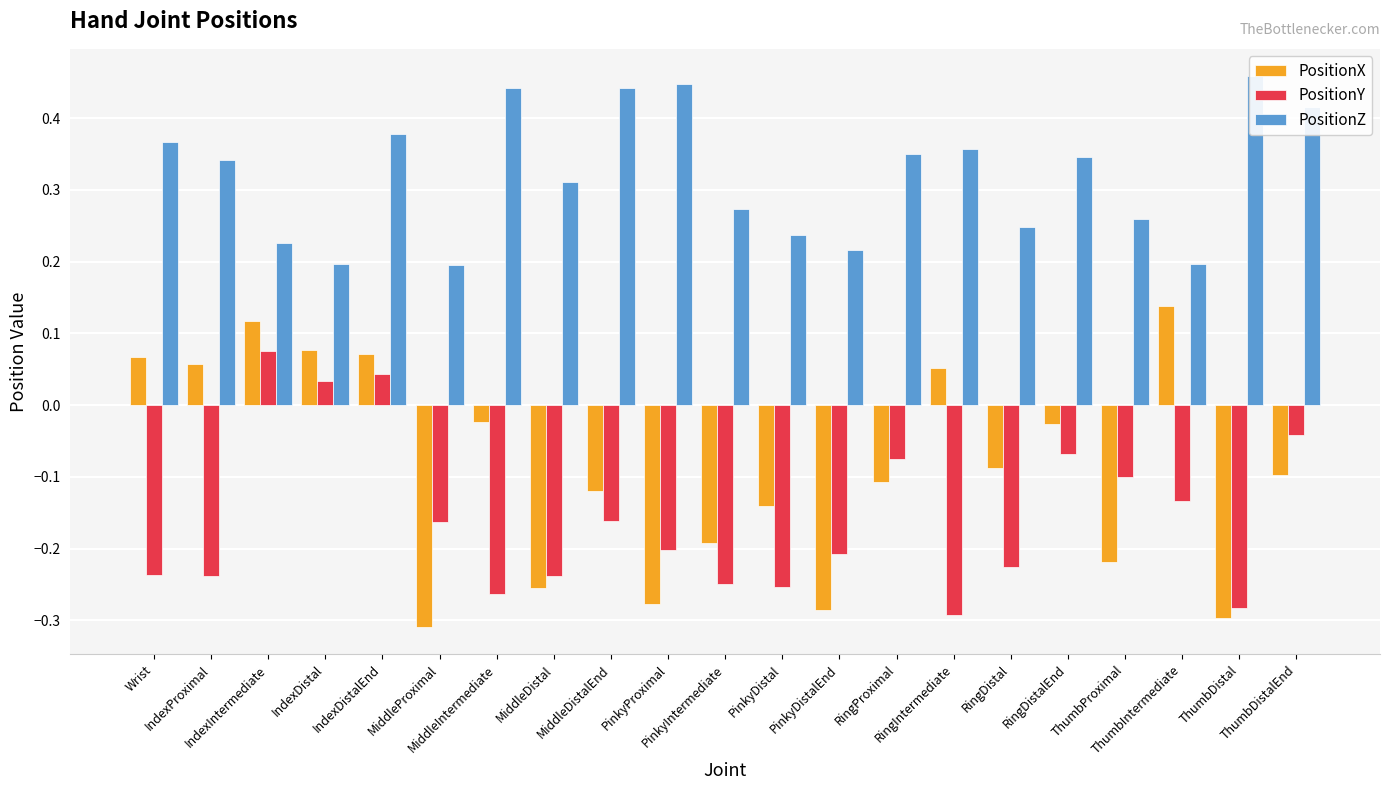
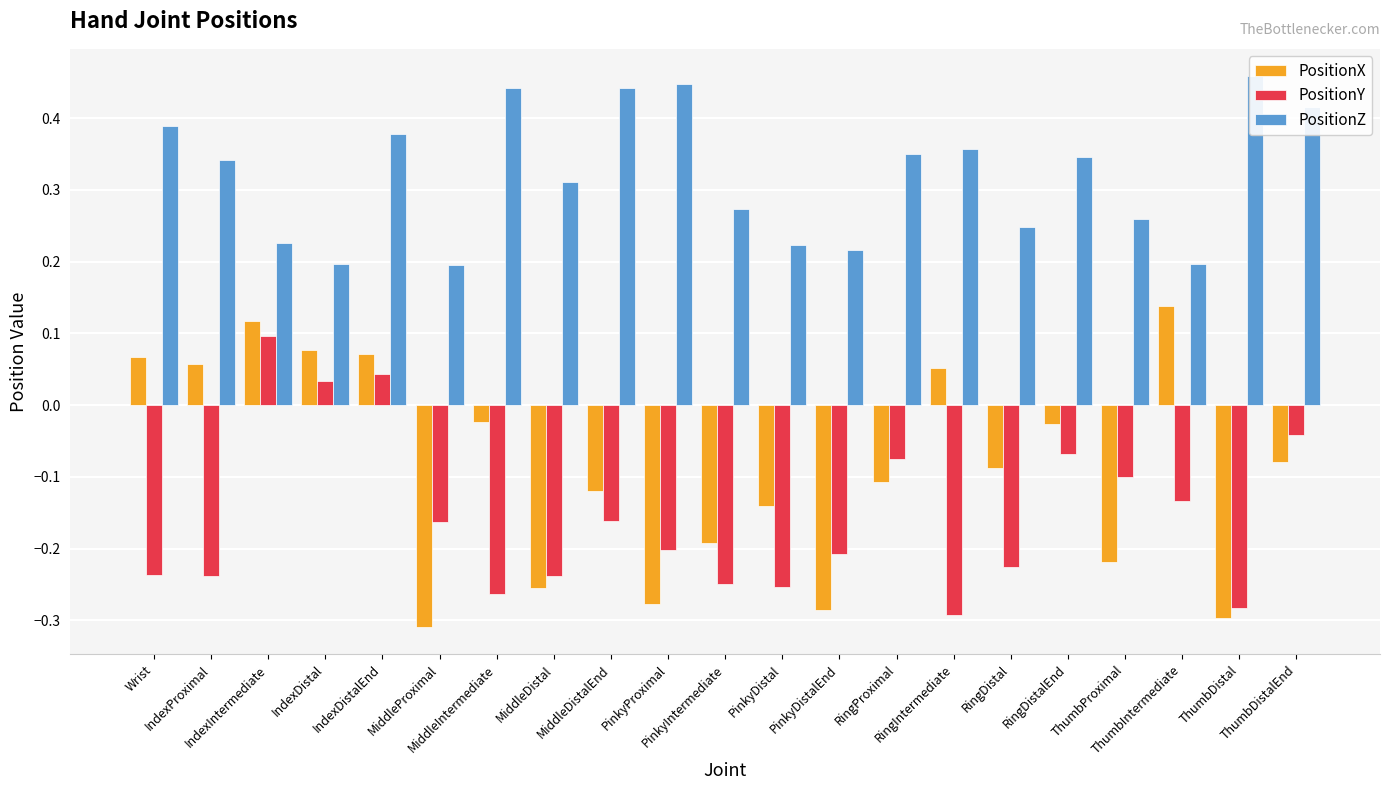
  {
    "PositionX": {
      "Wrist": 0.07,
      "IndexProximal": 0.06,
      "IndexIntermediate": 0.12,
      "IndexDistal": 0.08,
      "IndexDistalEnd": 0.07,
      "MiddleProximal": -0.31,
      "MiddleIntermediate": -0.02,
      "MiddleDistal": -0.26,
      "MiddleDistalEnd": -0.12,
      "PinkyProximal": -0.28,
      "PinkyIntermediate": -0.19,
      "PinkyDistal": -0.14,
      "PinkyDistalEnd": -0.29,
      "RingProximal": -0.11,
      "RingIntermediate": 0.05,
      "RingDistal": -0.09,
      "RingDistalEnd": -0.03,
      "ThumbProximal": -0.22,
      "ThumbIntermediate": 0.14,
      "ThumbDistal": -0.30,
-     "ThumbDistalEnd": -0.10
+     "ThumbDistalEnd": -0.08
    },
    "PositionY": {
      "Wrist": -0.24,
      "IndexProximal": -0.24,
-     "IndexIntermediate": 0.08,
+     "IndexIntermediate": 0.10,
      "IndexDistal": 0.03,
      "IndexDistalEnd": 0.04,
      "MiddleProximal": -0.16,
      "MiddleIntermediate": -0.26,
      "MiddleDistal": -0.24,
      "MiddleDistalEnd": -0.16,
      "PinkyProximal": -0.20,
      "PinkyIntermediate": -0.25,
      "PinkyDistal": -0.25,
      "PinkyDistalEnd": -0.21,
      "RingProximal": -0.08,
      "RingIntermediate": -0.29,
      "RingDistal": -0.22,
      "RingDistalEnd": -0.07,
      "ThumbProximal": -0.10,
      "ThumbIntermediate": -0.13,
      "ThumbDistal": -0.28,
      "ThumbDistalEnd": -0.04
    },
    "PositionZ": {
-     "Wrist": 0.37,
+     "Wrist": 0.39,
      "IndexProximal": 0.34,
      "IndexIntermediate": 0.23,
      "IndexDistal": 0.20,
      "IndexDistalEnd": 0.38,
      "MiddleProximal": 0.20,
      "MiddleIntermediate": 0.44,
      "MiddleDistal": 0.31,
      "MiddleDistalEnd": 0.44,
      "PinkyProximal": 0.45,
      "PinkyIntermediate": 0.27,
-     "PinkyDistal": 0.24,
+     "PinkyDistal": 0.22,
      "PinkyDistalEnd": 0.22,
      "RingProximal": 0.35,
      "RingIntermediate": 0.36,
      "RingDistal": 0.25,
      "RingDistalEnd": 0.35,
      "ThumbProximal": 0.26,
      "ThumbIntermediate": 0.20
    }
  }
